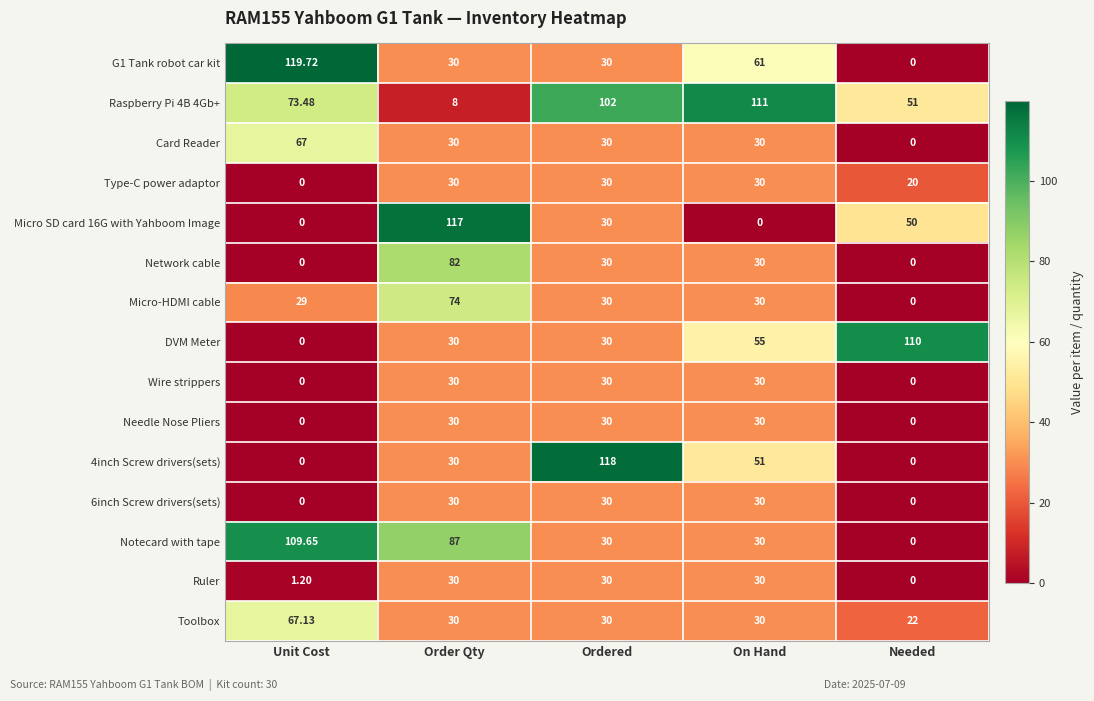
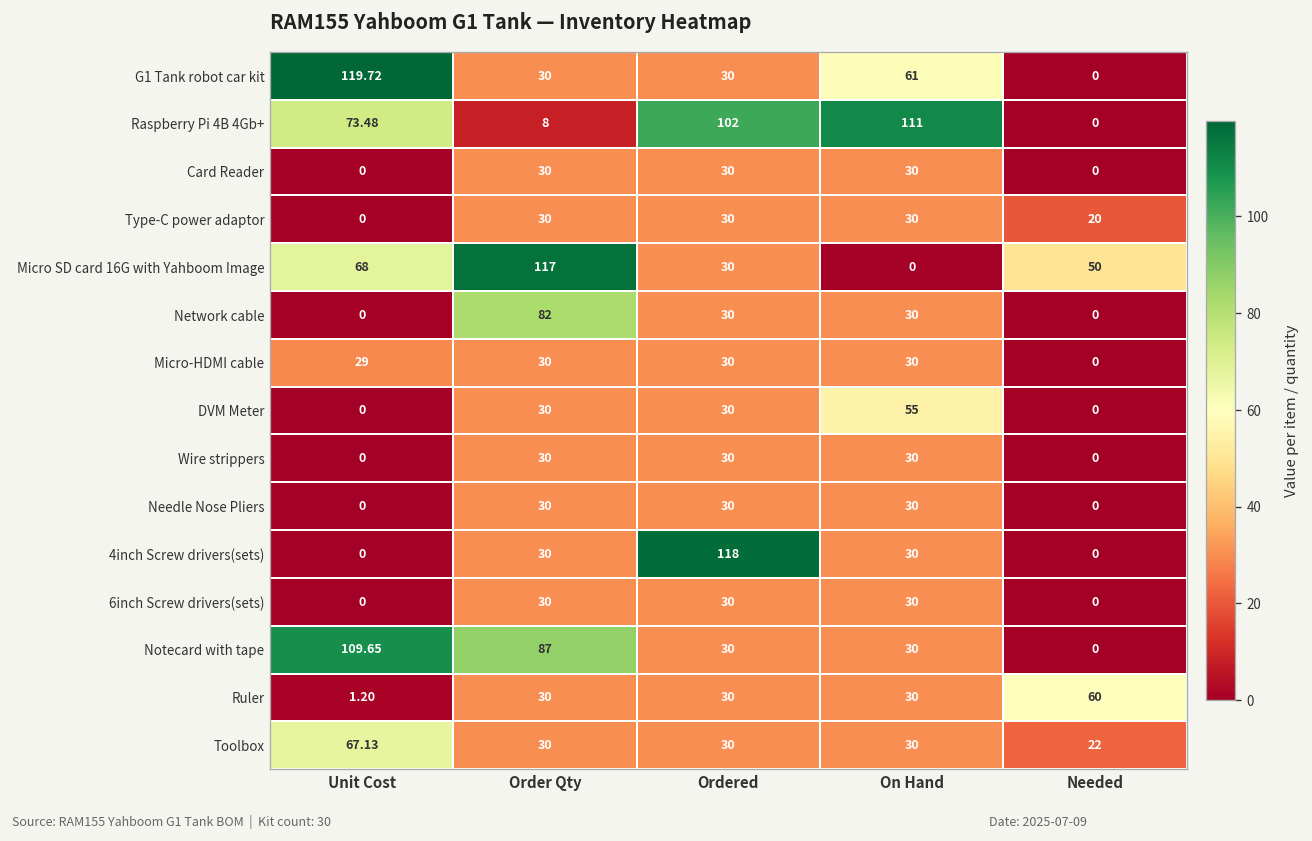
  {
    "G1 Tank robot car kit": {
      "Unit Cost": 119.72,
      "Order Qty": 30,
      "Ordered": 30,
      "On Hand": 61,
      "Needed": 0
    },
    "Raspberry Pi 4B 4Gb+": {
      "Unit Cost": 73.48,
      "Order Qty": 8,
      "Ordered": 102,
      "On Hand": 111,
-     "Needed": 51
+     "Needed": 0
    },
    "Card Reader": {
-     "Unit Cost": 67,
+     "Unit Cost": 0,
      "Order Qty": 30,
      "Ordered": 30,
      "On Hand": 30,
      "Needed": 0
    },
    "Type-C power adaptor": {
      "Unit Cost": 0,
      "Order Qty": 30,
      "Ordered": 30,
      "On Hand": 30,
      "Needed": 20
    },
    "Micro SD card 16G with Yahboom Image": {
-     "Unit Cost": 0,
+     "Unit Cost": 68,
      "Order Qty": 117,
      "Ordered": 30,
      "On Hand": 0,
      "Needed": 50
    },
    "Network cable": {
      "Unit Cost": 0,
      "Order Qty": 82,
      "Ordered": 30,
      "On Hand": 30,
      "Needed": 0
    },
    "Micro-HDMI cable": {
      "Unit Cost": 29,
-     "Order Qty": 74,
+     "Order Qty": 30,
      "Ordered": 30,
      "On Hand": 30,
      "Needed": 0
    },
    "DVM Meter": {
      "Unit Cost": 0,
      "Order Qty": 30,
      "Ordered": 30,
      "On Hand": 55,
-     "Needed": 110
+     "Needed": 0
    },
    "Wire strippers": {
      "Unit Cost": 0,
      "Order Qty": 30,
      "Ordered": 30,
      "On Hand": 30,
      "Needed": 0
    },
    "Needle Nose Pliers": {
      "Unit Cost": 0,
      "Order Qty": 30,
      "Ordered": 30,
      "On Hand": 30,
      "Needed": 0
    },
    "4inch Screw drivers(sets)": {
      "Unit Cost": 0,
      "Order Qty": 30,
      "Ordered": 118,
-     "On Hand": 51,
+     "On Hand": 30,
      "Needed": 0
    },
    "6inch Screw drivers(sets)": {
      "Unit Cost": 0,
      "Order Qty": 30,
      "Ordered": 30,
      "On Hand": 30,
      "Needed": 0
    },
    "Notecard with tape": {
      "Unit Cost": 109.65,
      "Order Qty": 87,
      "Ordered": 30,
      "On Hand": 30,
      "Needed": 0
    },
    "Ruler": {
      "Unit Cost": 1.20,
      "Order Qty": 30,
      "Ordered": 30,
      "On Hand": 30,
-     "Needed": 0
+     "Needed": 60
    },
    "Toolbox": {
      "Unit Cost": 67.13,
      "Order Qty": 30,
      "Ordered": 30,
      "On Hand": 30,
      "Needed": 22
    }
  }
